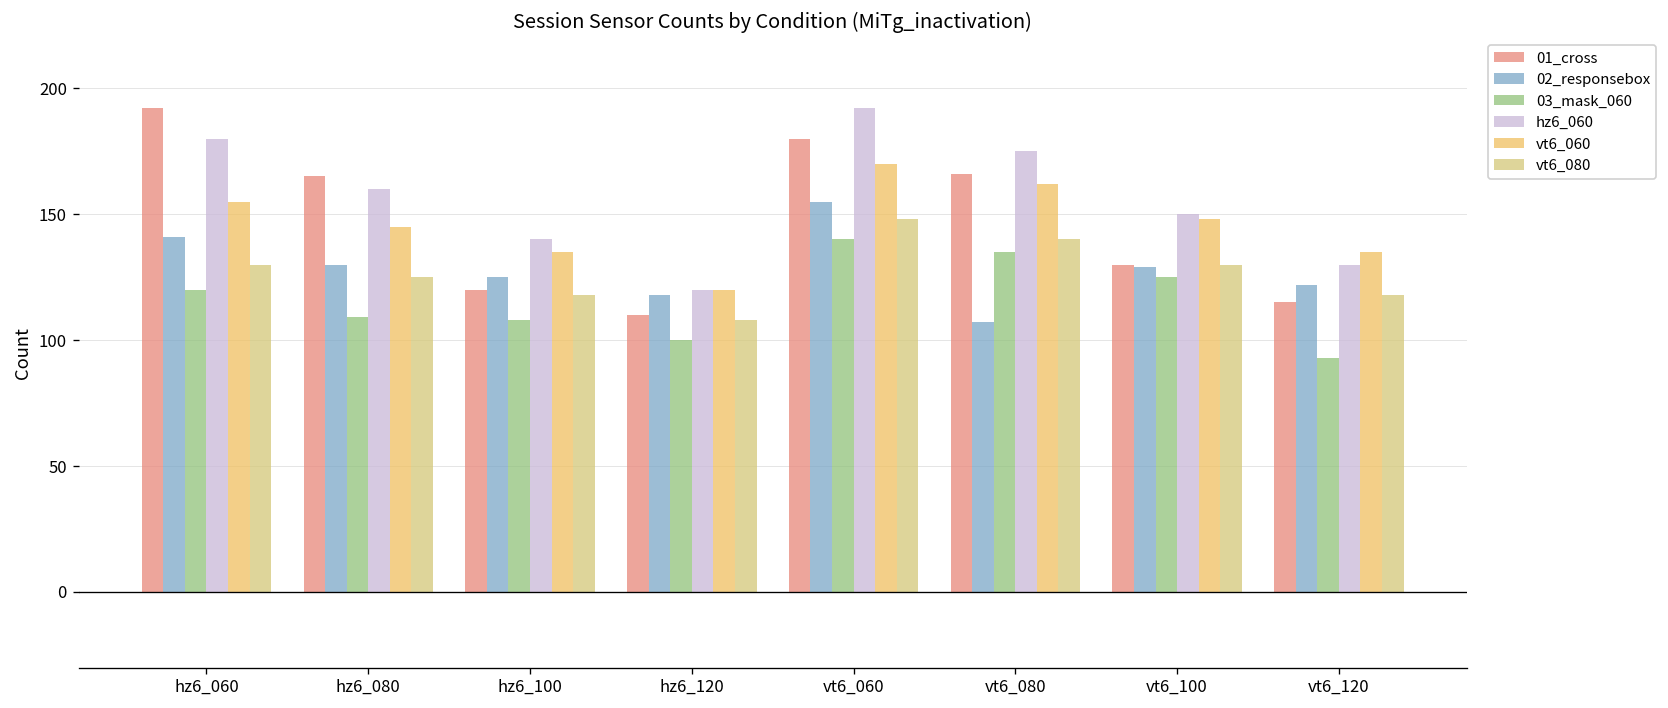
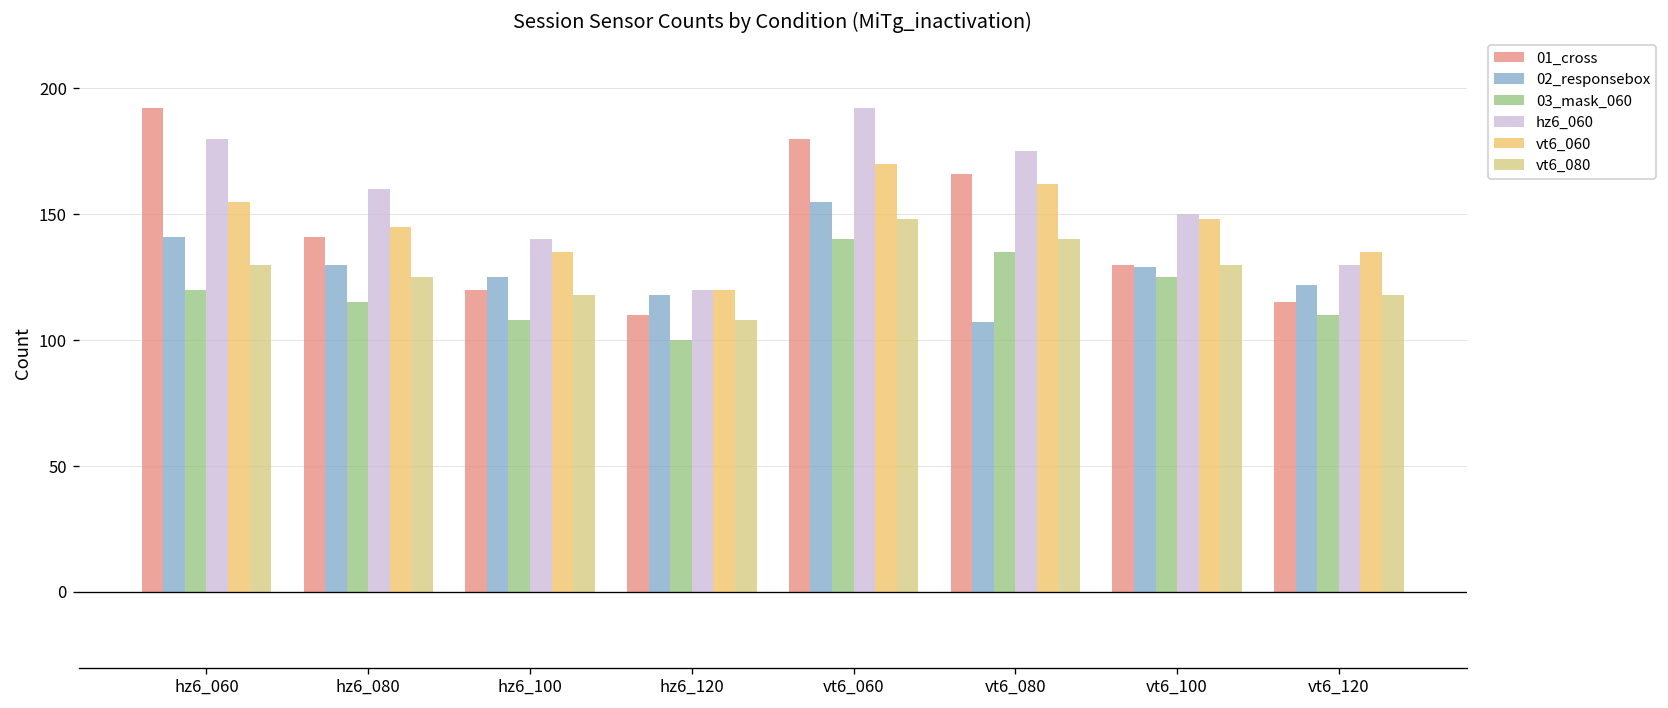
  {
    "01_cross": {
      "hz6_060": 192,
-     "hz6_080": 165,
+     "hz6_080": 141,
      "hz6_100": 120,
      "hz6_120": 110,
      "vt6_060": 180,
      "vt6_080": 166,
      "vt6_100": 130,
      "vt6_120": 115
    },
    "02_responsebox": {
      "hz6_060": 141,
      "hz6_080": 130,
      "hz6_100": 125,
      "hz6_120": 118,
      "vt6_060": 155,
      "vt6_080": 107,
      "vt6_100": 129,
      "vt6_120": 122
    },
    "03_mask_060": {
      "hz6_060": 120,
-     "hz6_080": 109,
+     "hz6_080": 115,
      "hz6_100": 108,
      "hz6_120": 100,
      "vt6_060": 140,
      "vt6_080": 135,
      "vt6_100": 125,
-     "vt6_120": 93
+     "vt6_120": 110
    },
    "hz6_060": {
      "hz6_060": 180,
      "hz6_080": 160,
      "hz6_100": 140,
      "hz6_120": 120,
      "vt6_060": 192,
      "vt6_080": 175,
      "vt6_100": 150,
      "vt6_120": 130
    }
  }
